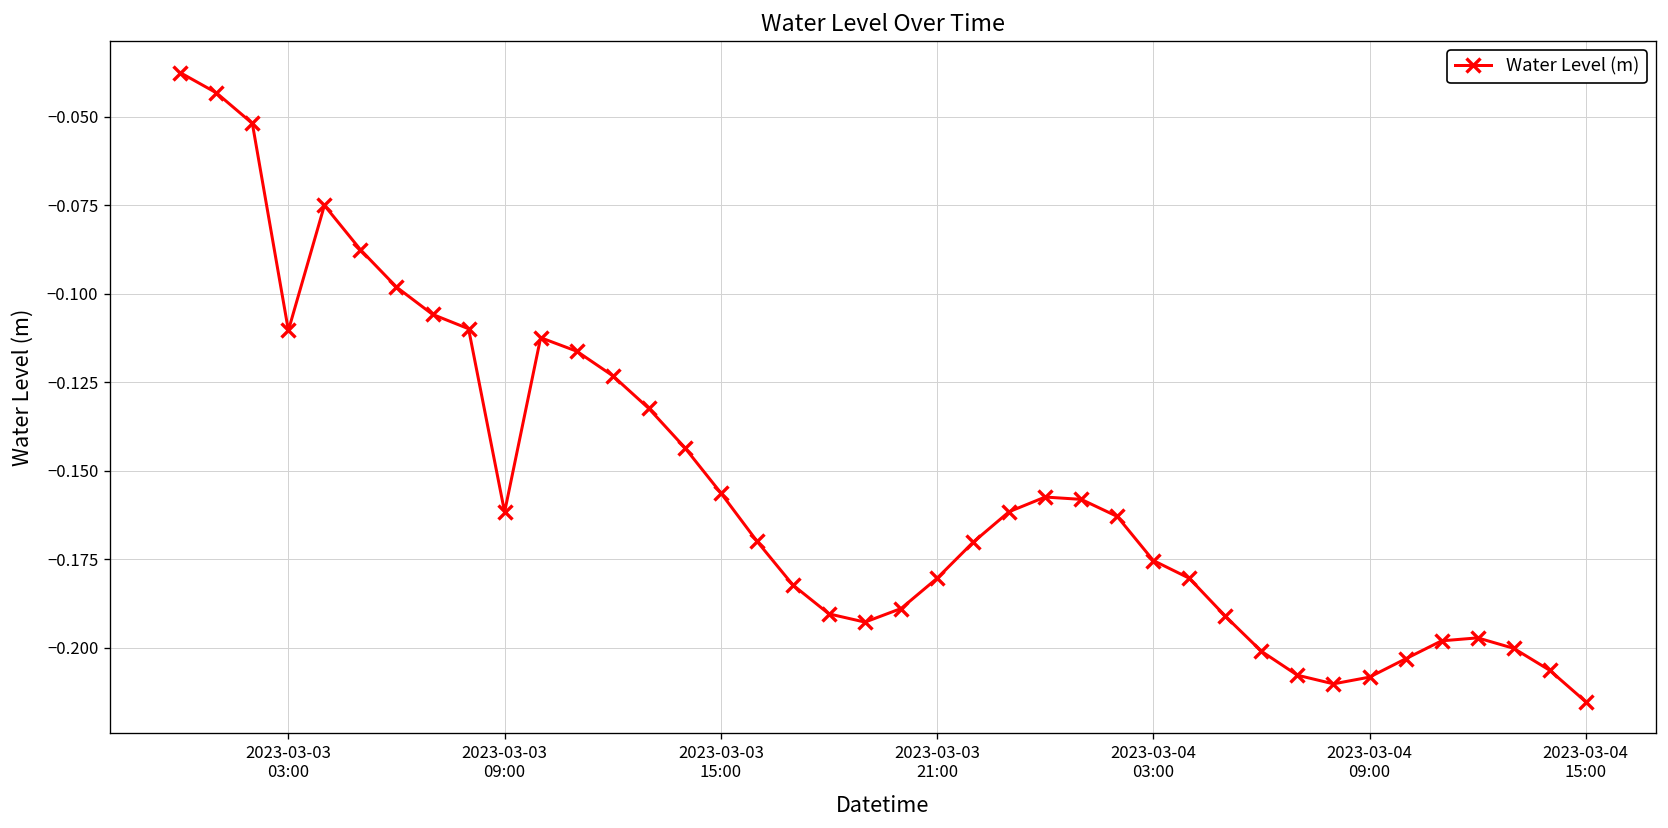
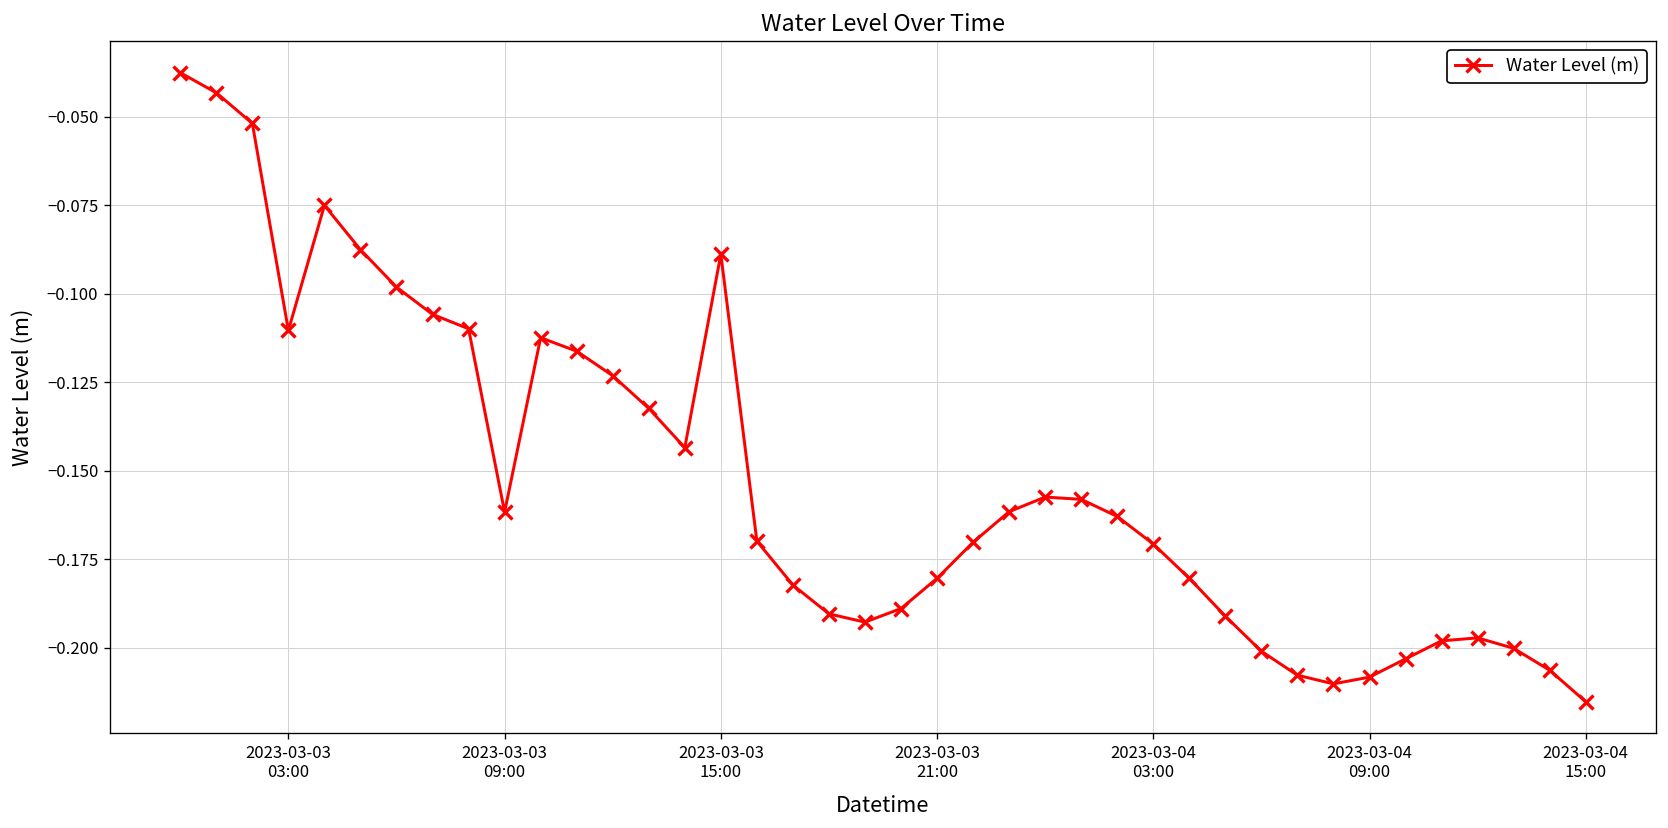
  {
    "2023-03-03 03:00": -0.110,
    "2023-03-03 09:00": -0.162,
-   "2023-03-03 15:00": -0.156,
+   "2023-03-03 15:00": -0.089,
    "2023-03-03 21:00": -0.180,
-   "2023-03-04 03:00": -0.175,
+   "2023-03-04 03:00": -0.171,
    "2023-03-04 09:00": -0.208,
    "2023-03-04 15:00": -0.215
  }
